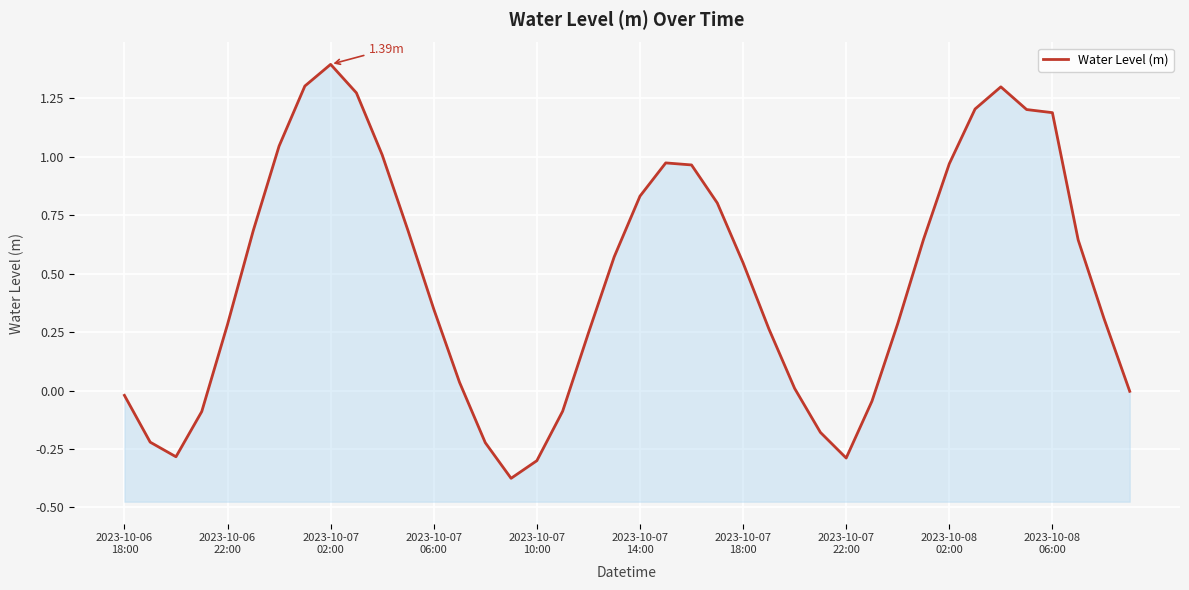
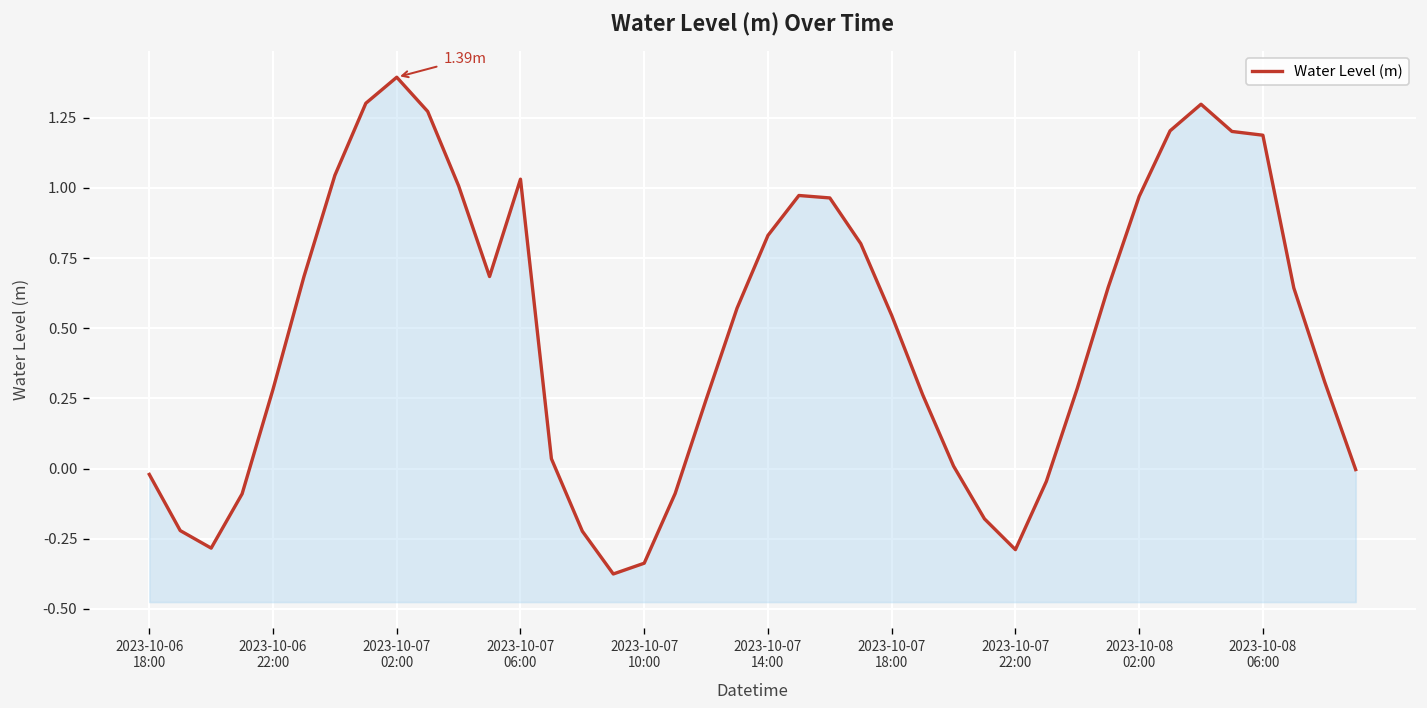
  {
    "2023-10-06 18:00": -0.02,
    "2023-10-06 22:00": 0.28,
-   "2023-10-07 06:00": 0.35,
-   "2023-10-07 10:00": -0.30,
+   "2023-10-07 06:00": 1.03,
+   "2023-10-07 10:00": -0.34,
    "2023-10-07 14:00": 0.83,
    "2023-10-07 18:00": 0.55,
    "2023-10-07 22:00": -0.29,
    "2023-10-08 02:00": 0.97,
    "2023-10-08 06:00": 1.19
  }
